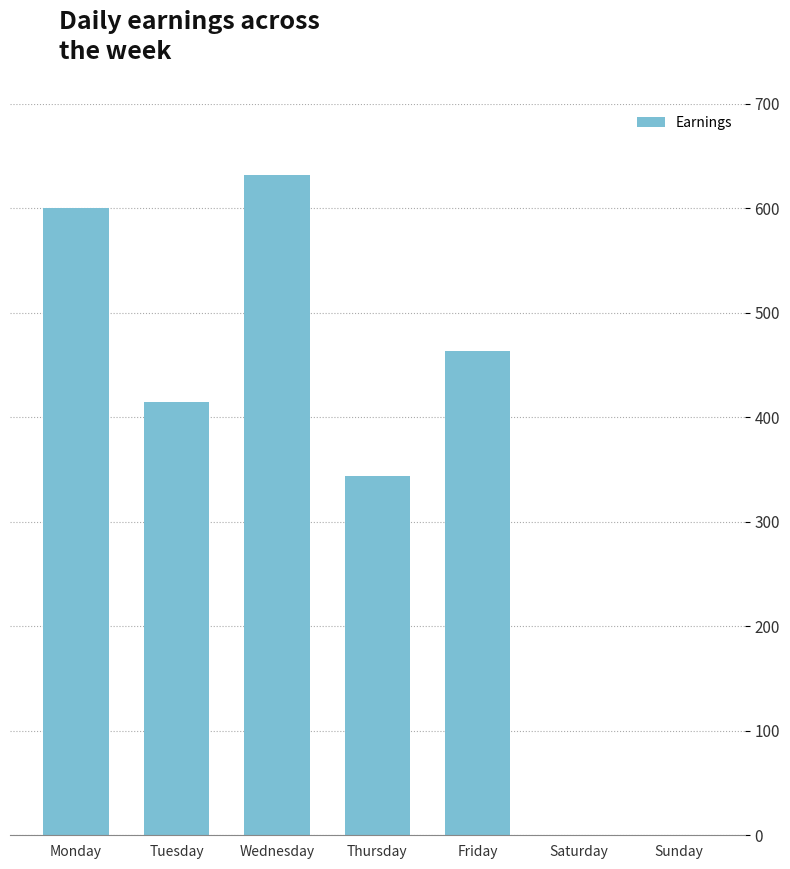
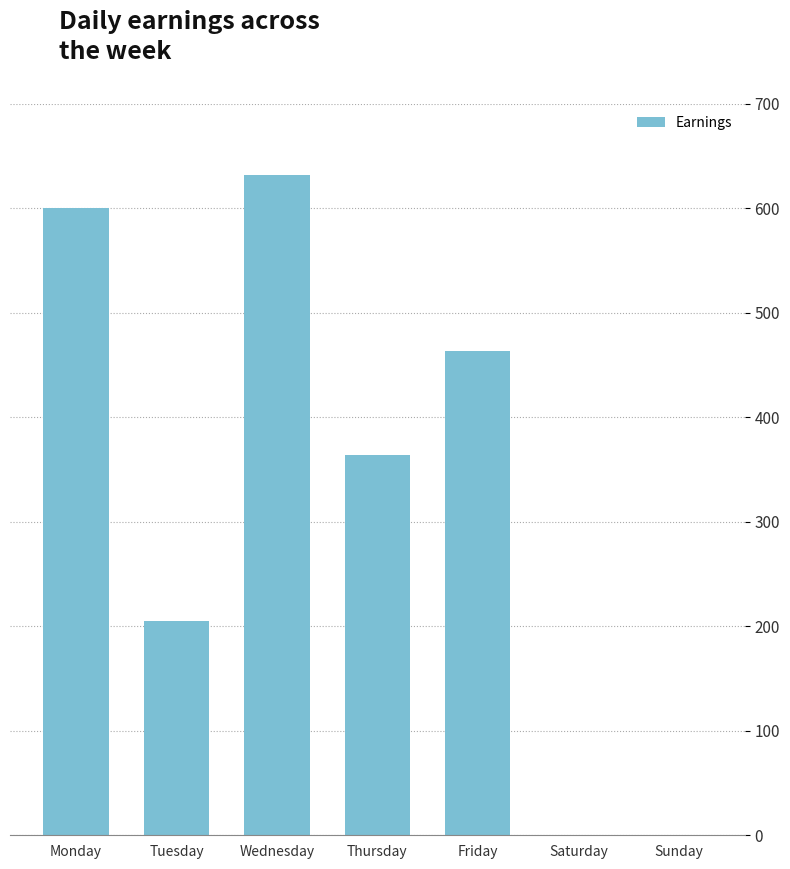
  {
    "Monday": 600,
-   "Tuesday": 414,
+   "Tuesday": 205,
    "Wednesday": 632,
-   "Thursday": 344,
+   "Thursday": 364,
    "Friday": 463,
    "Saturday": 0,
    "Sunday": 0
  }
